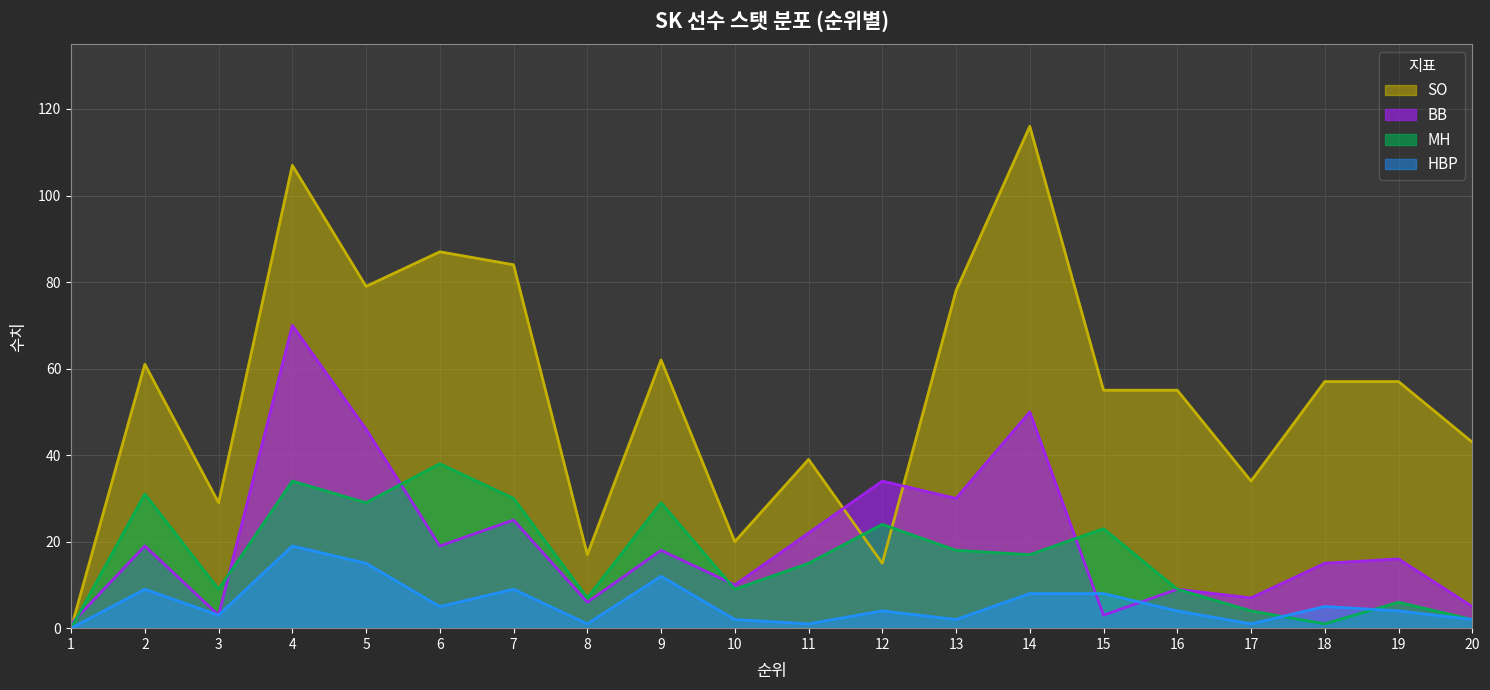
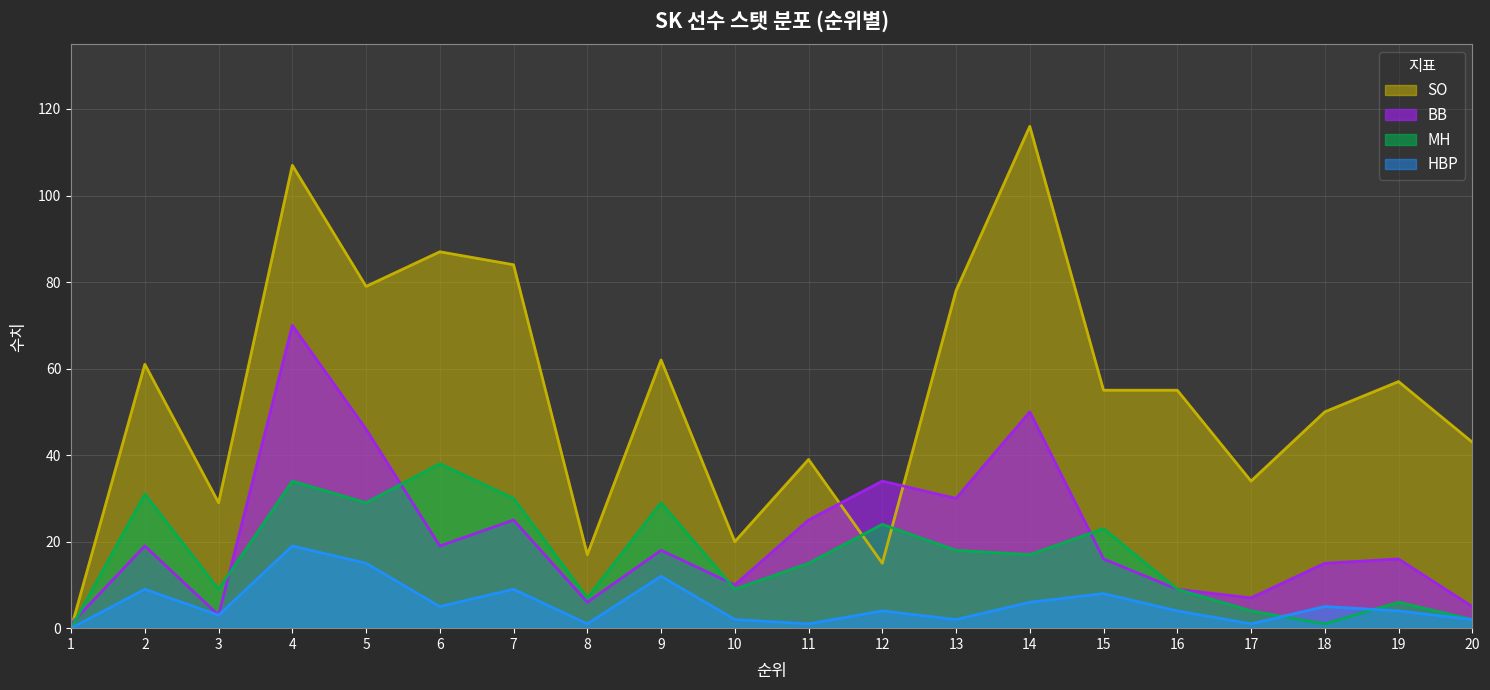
  {
    "SO": {
      "2": 61,
      "3": 29,
      "4": 107,
      "5": 79,
      "6": 87,
      "7": 84,
      "8": 17,
      "9": 62,
      "10": 20,
      "11": 39,
      "12": 15,
      "13": 78,
      "14": 116,
      "15": 55,
      "16": 55,
      "17": 34,
-     "18": 57,
+     "18": 50,
      "19": 57,
      "20": 43
    },
    "BB": {
      "1": 1,
      "2": 19,
      "4": 70,
      "5": 46,
      "6": 19,
      "7": 25,
      "8": 6,
      "9": 18,
      "10": 10,
-     "11": 22,
+     "11": 25,
      "12": 34,
      "13": 30,
      "14": 50,
-     "15": 3,
+     "15": 16,
      "17": 7,
      "18": 15,
      "19": 16,
      "20": 5
    },
    "MH": {
      "2": 31,
      "3": 9,
      "4": 34,
      "5": 29,
      "6": 38,
      "7": 30,
      "8": 7,
      "9": 29,
      "10": 9,
      "11": 15,
      "12": 24,
      "13": 18,
      "14": 17,
      "15": 23,
      "17": 4,
      "18": 1,
      "19": 6
    },
    "HBP": {
      "2": 9,
      "4": 19,
      "5": 15,
      "6": 5,
      "7": 9,
      "8": 1,
      "9": 12,
      "10": 2,
      "11": 1,
      "12": 4,
      "13": 2,
-     "14": 8,
+     "14": 6,
      "15": 8,
      "16": 4,
      "17": 1,
      "18": 5,
      "19": 4
    }
  }
